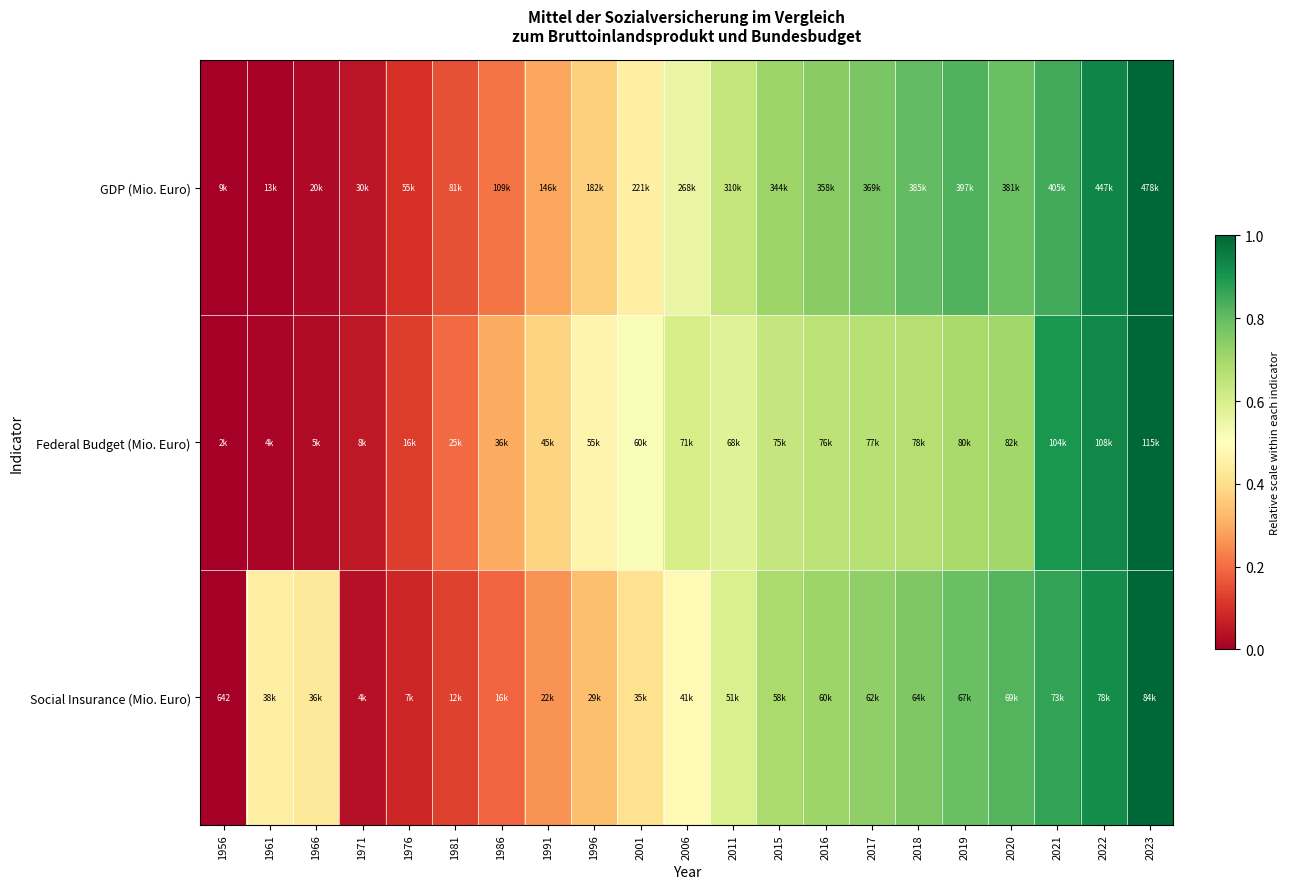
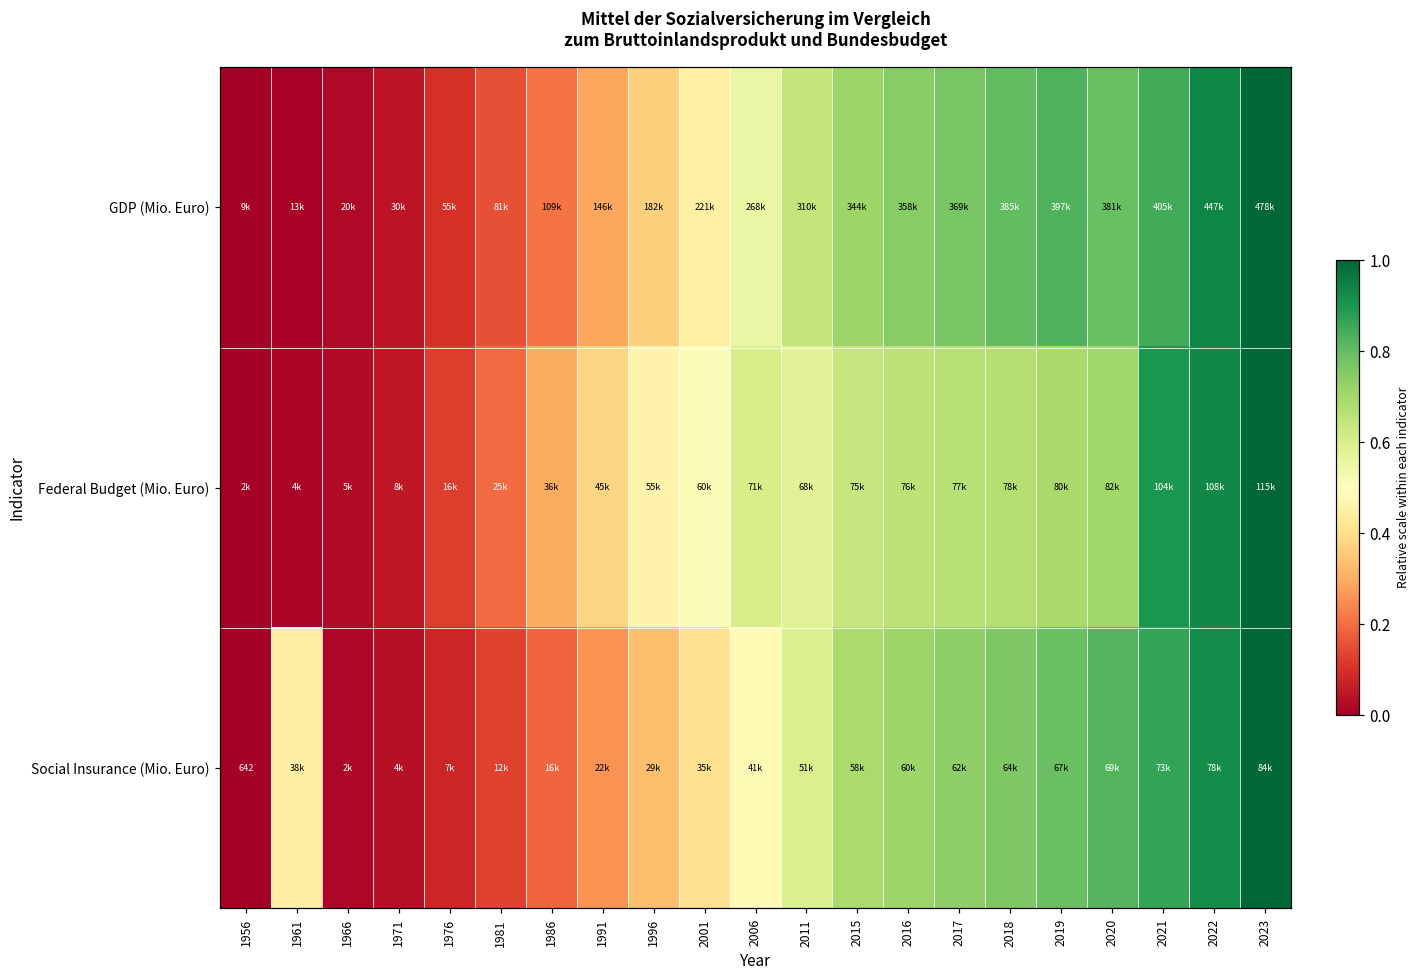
  {
    "GDP (Mio. Euro)": {
      "1956": "9k",
      "1961": "13k",
      "1966": "20k",
      "1971": "30k",
      "1976": "55k",
      "1981": "81k",
      "1986": "109k",
      "1991": "146k",
      "1996": "182k",
      "2001": "221k",
      "2006": "268k",
      "2011": "310k",
      "2015": "344k",
      "2016": "358k",
      "2017": "369k",
      "2018": "385k",
      "2019": "397k",
      "2020": "381k",
      "2021": "405k",
      "2022": "447k",
      "2023": "478k"
    },
    "Federal Budget (Mio. Euro)": {
      "1956": "2k",
      "1961": "4k",
      "1966": "5k",
      "1971": "8k",
      "1976": "16k",
      "1981": "25k",
      "1986": "36k",
      "1991": "45k",
      "1996": "55k",
      "2001": "60k",
      "2006": "71k",
      "2011": "68k",
      "2015": "75k",
      "2016": "76k",
      "2017": "77k",
      "2018": "78k",
      "2019": "80k",
      "2020": "82k",
      "2021": "104k",
      "2022": "108k",
      "2023": "115k"
    },
    "Social Insurance (Mio. Euro)": {
      "1956": "642",
      "1961": "38k",
-     "1966": "36k",
+     "1966": "2k",
      "1971": "4k",
      "1976": "7k",
      "1981": "12k",
      "1986": "16k",
      "1991": "22k",
      "1996": "29k",
      "2001": "35k",
      "2006": "41k",
      "2011": "51k",
      "2015": "58k",
      "2016": "60k",
      "2017": "62k",
      "2018": "64k",
      "2019": "67k",
      "2020": "69k",
      "2021": "73k",
      "2022": "78k",
      "2023": "84k"
    }
  }
